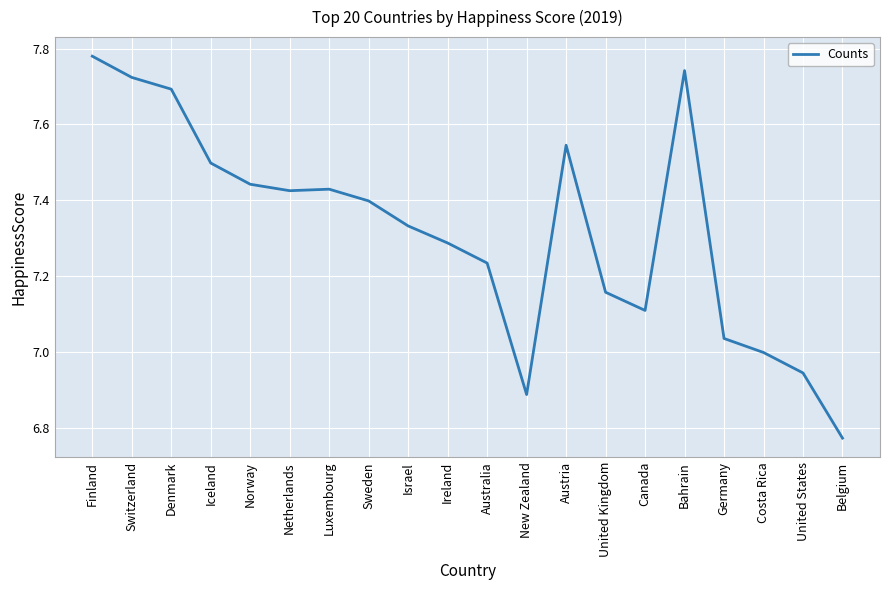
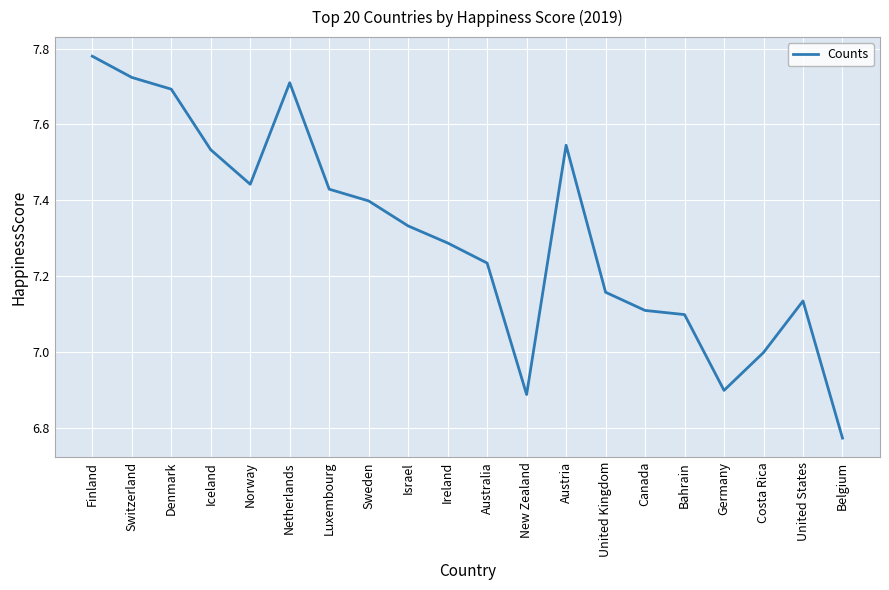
  {
    "Finland": 7.78,
    "Switzerland": 7.72,
    "Denmark": 7.69,
-   "Iceland": 7.50,
+   "Iceland": 7.53,
    "Norway": 7.44,
-   "Netherlands": 7.43,
+   "Netherlands": 7.71,
    "Luxembourg": 7.43,
    "Sweden": 7.40,
    "Israel": 7.33,
    "Ireland": 7.29,
    "Australia": 7.23,
    "New Zealand": 6.89,
    "Austria": 7.55,
    "United Kingdom": 7.16,
    "Canada": 7.11,
-   "Bahrain": 7.74,
-   "Germany": 7.04,
+   "Bahrain": 7.10,
+   "Germany": 6.90,
    "Costa Rica": 7.00,
-   "United States": 6.94,
+   "United States": 7.13,
    "Belgium": 6.77
  }
